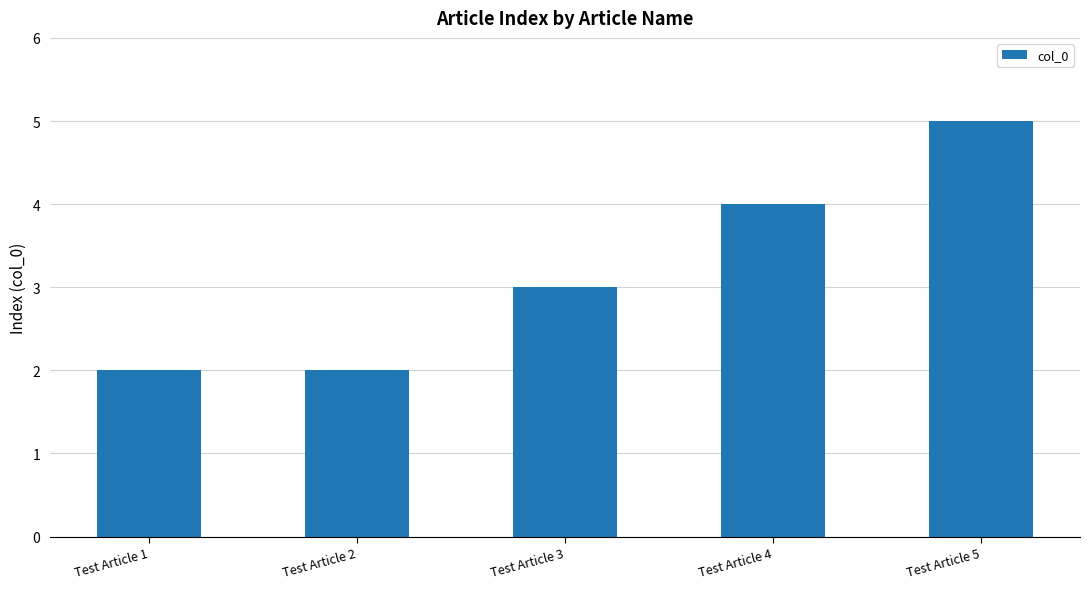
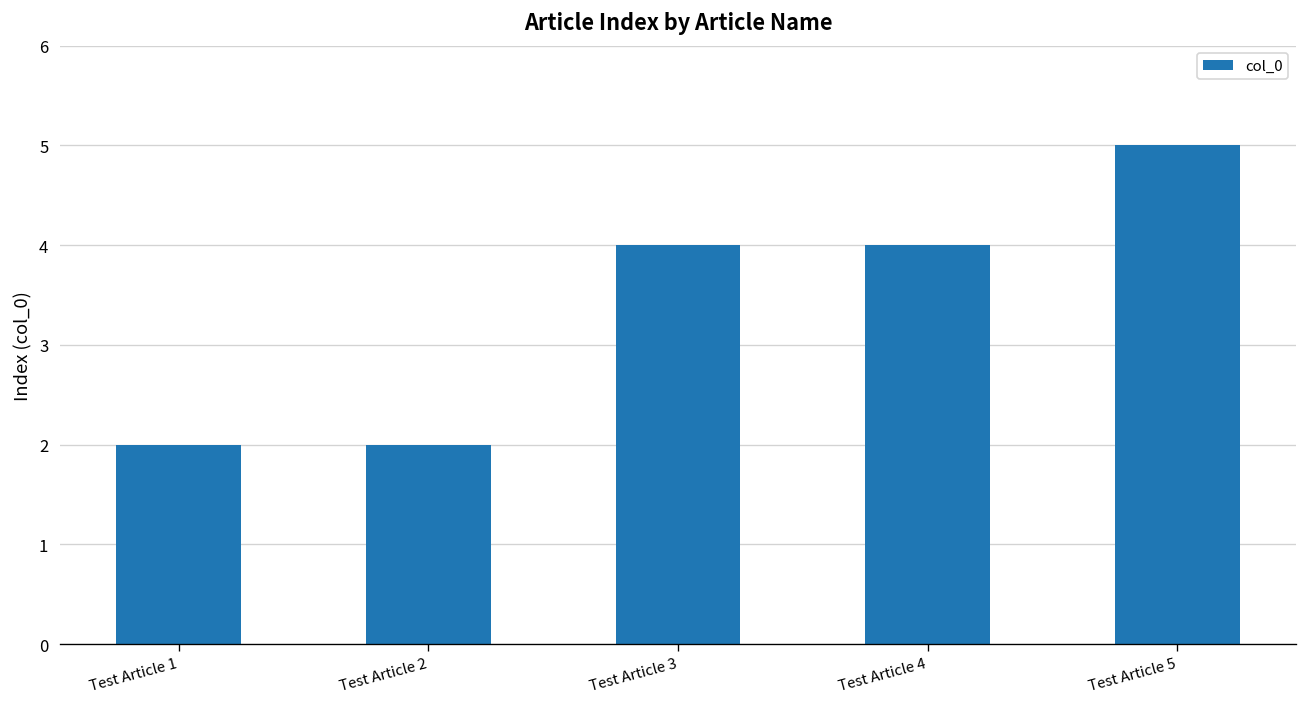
  {
    "Test Article 1": 2,
    "Test Article 2": 2,
-   "Test Article 3": 3,
+   "Test Article 3": 4,
    "Test Article 4": 4,
    "Test Article 5": 5
  }
